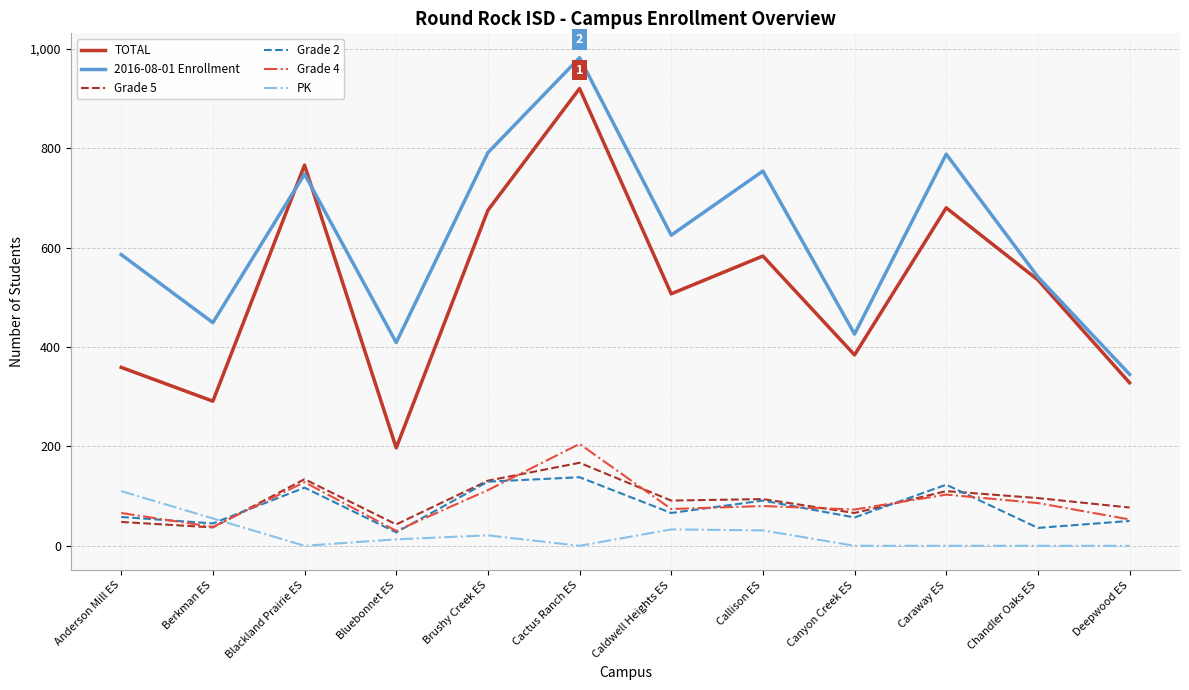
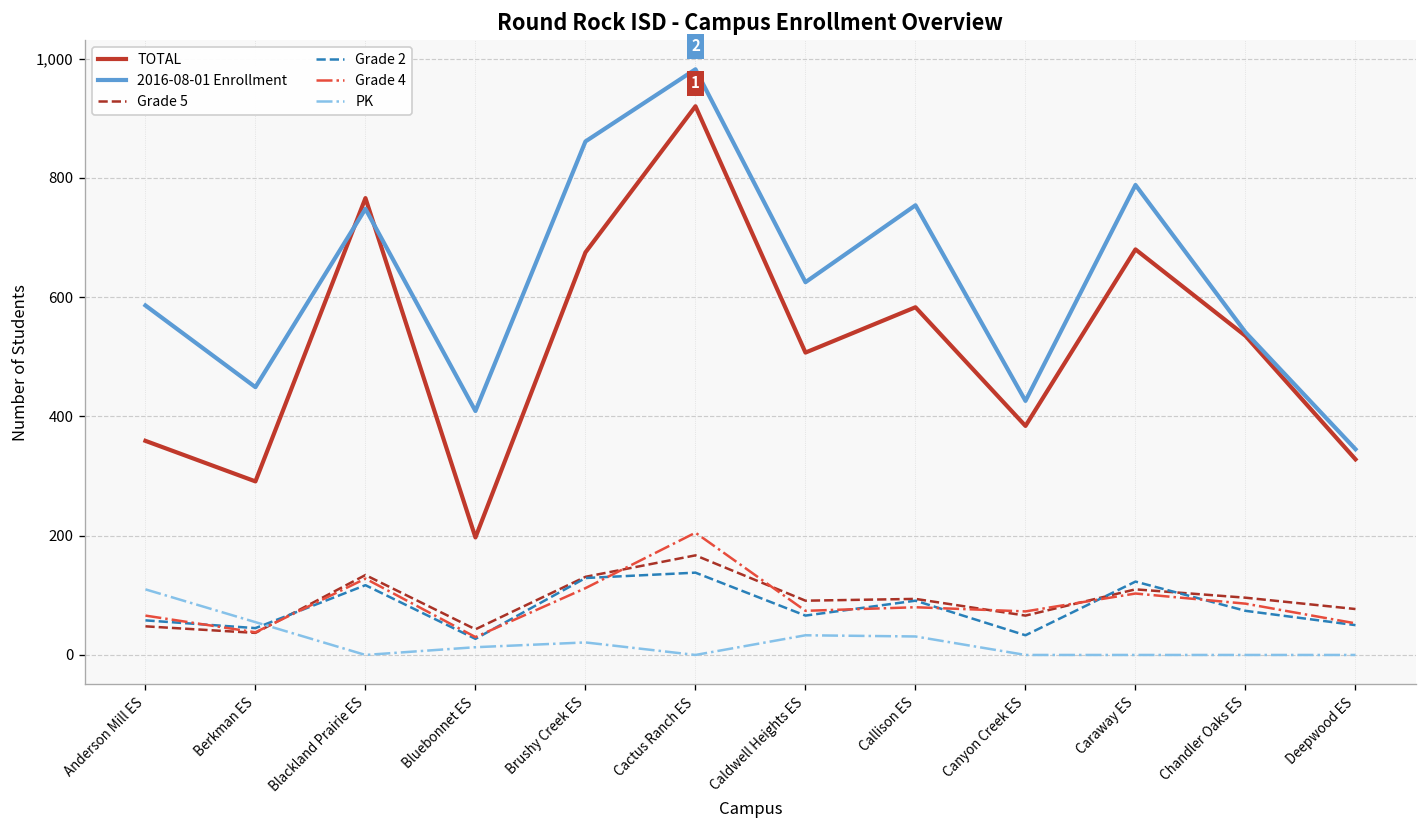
  {
    "2016-08-01 Enrollment": {
      "Anderson Mill ES": 590,
      "Berkman ES": 450,
      "Blackland Prairie ES": 750,
      "Bluebonnet ES": 410,
-     "Brushy Creek ES": 790,
+     "Brushy Creek ES": 860,
      "Caldwell Heights ES": 630,
      "Callison ES": 750,
      "Canyon Creek ES": 430,
      "Caraway ES": 790,
      "Chandler Oaks ES": 540,
      "Deepwood ES": 350
    },
    "Grade 2": {
      "Anderson Mill ES": 60,
      "Berkman ES": 50,
      "Blackland Prairie ES": 120,
      "Cactus Ranch ES": 140,
      "Caldwell Heights ES": 70,
-     "Canyon Creek ES": 60,
+     "Canyon Creek ES": 30,
      "Caraway ES": 120,
-     "Chandler Oaks ES": 40
+     "Chandler Oaks ES": 70
    },
    "PK": {
      "Anderson Mill ES": 110,
      "Berkman ES": 60,
      "Blackland Prairie ES": 0,
      "Bluebonnet ES": 10,
      "Brushy Creek ES": 20,
      "Cactus Ranch ES": 0,
      "Caldwell Heights ES": 30,
      "Callison ES": 30,
      "Canyon Creek ES": 0,
      "Caraway ES": 0,
      "Chandler Oaks ES": 0,
      "Deepwood ES": 0
    }
  }
